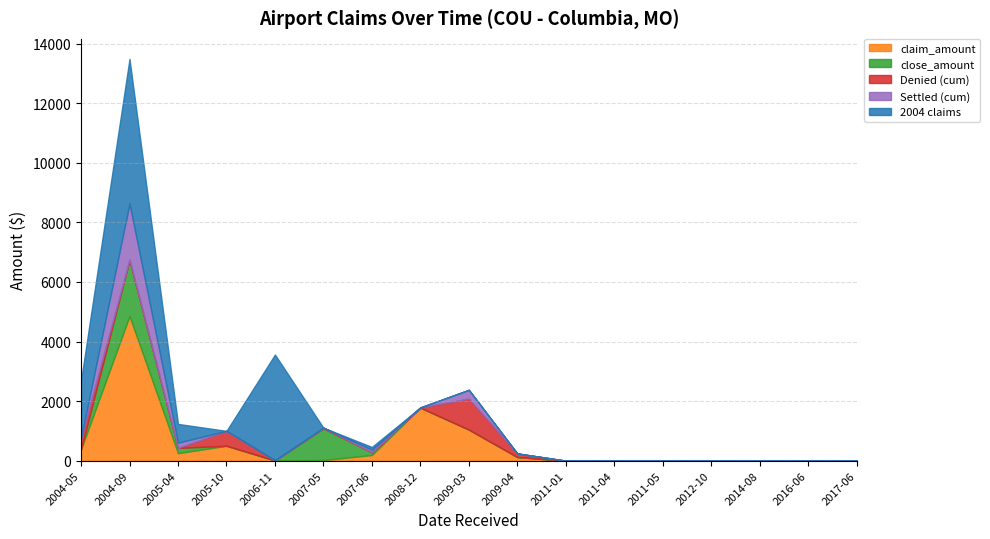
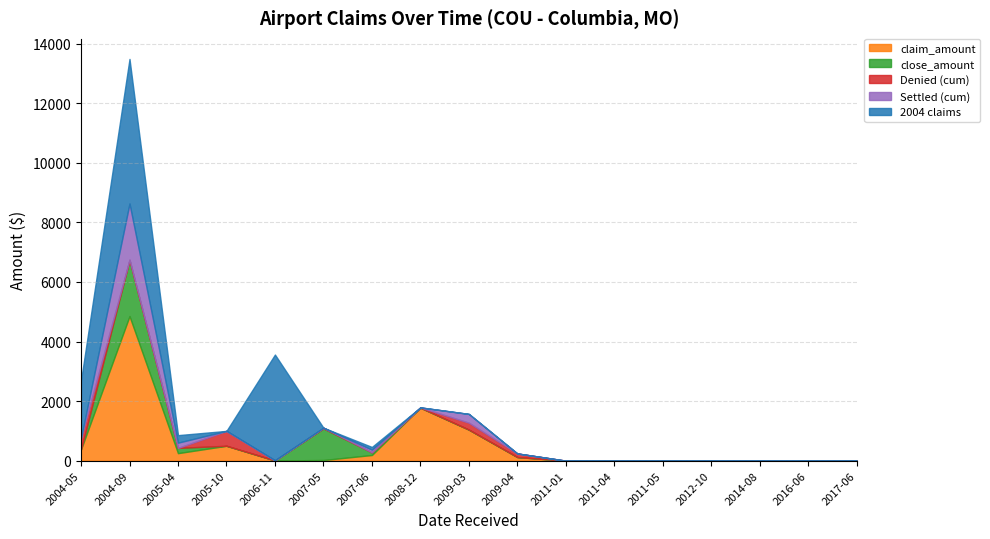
  {
    "claim_amount": {
      "2004-09": 4900,
      "2005-04": 300,
      "2007-06": 200
    },
    "Denied (cum)": {
-     "2009-03": 1000
+     "2009-03": 200
    },
    "Settled (cum)": {
      "2004-09": 1900,
      "2005-04": 200,
      "2007-06": 100
    },
    "2004 claims": {
      "2004-05": 1900,
      "2004-09": 4900,
-     "2005-04": 600,
+     "2005-04": 300,
      "2006-11": 3600,
      "2007-06": 100
    }
  }
